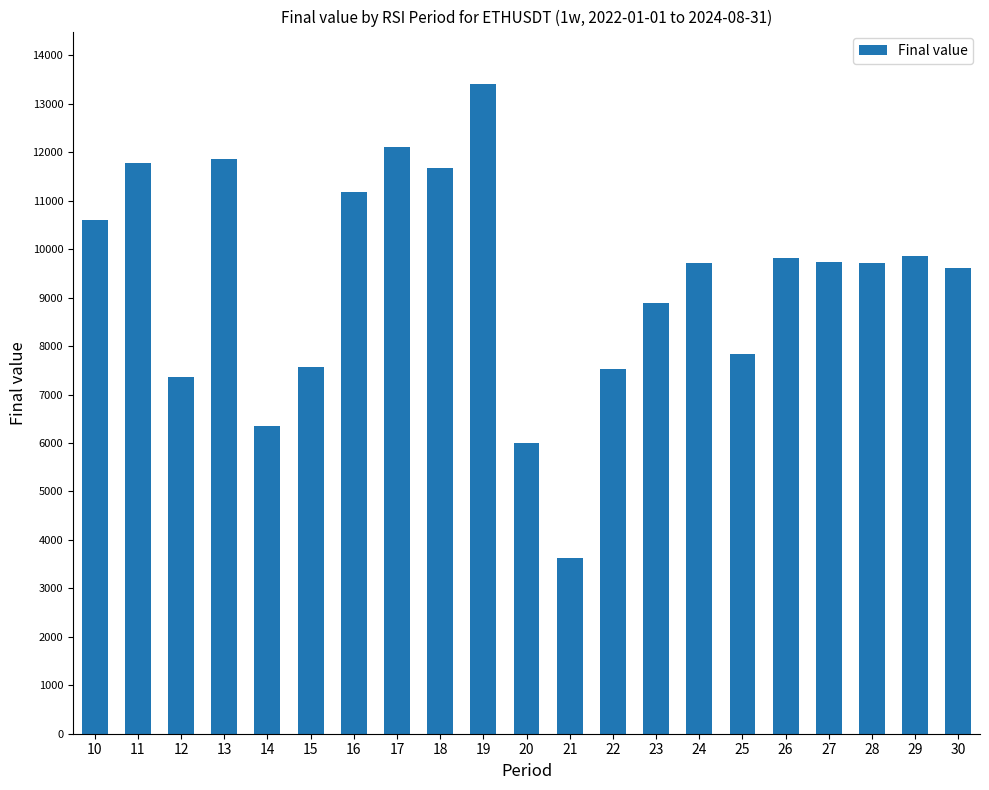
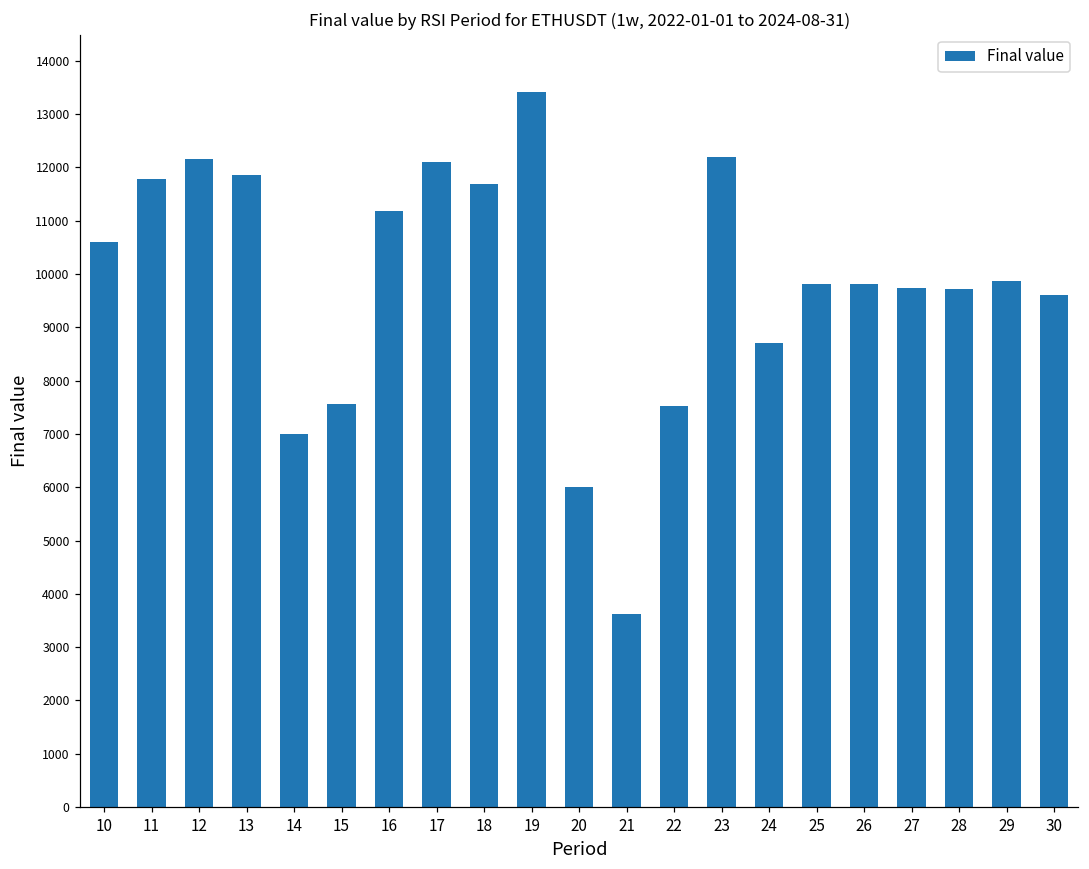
  {
    "10": 10600,
    "11": 11800,
-   "12": 7400,
+   "12": 12200,
    "13": 11900,
-   "14": 6400,
+   "14": 7000,
    "15": 7600,
    "16": 11200,
    "17": 12100,
    "18": 11700,
    "19": 13400,
    "20": 6000,
    "21": 3600,
    "22": 7500,
-   "23": 8900,
-   "24": 9700,
-   "25": 7800,
+   "23": 12200,
+   "24": 8700,
+   "25": 9800,
    "26": 9800,
    "27": 9700,
    "28": 9700,
    "29": 9900,
    "30": 9600
  }
